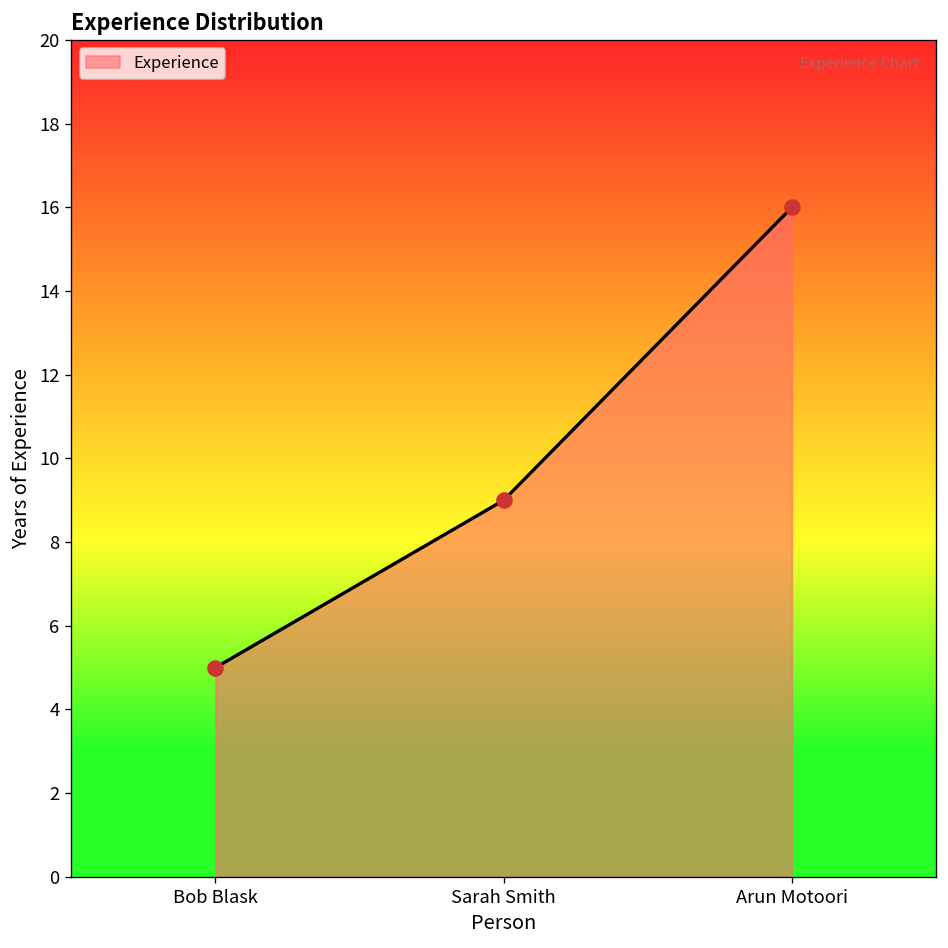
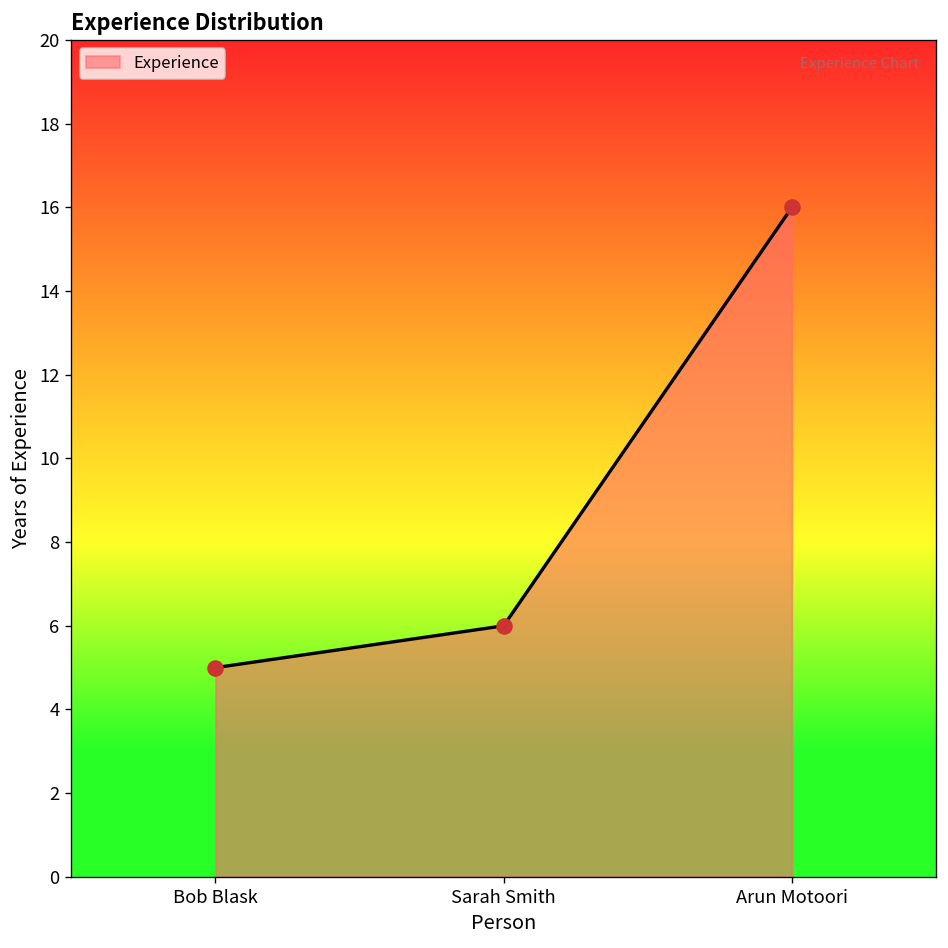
  {
    "Bob Blask": 5,
-   "Sarah Smith": 9,
+   "Sarah Smith": 6,
    "Arun Motoori": 16
  }
